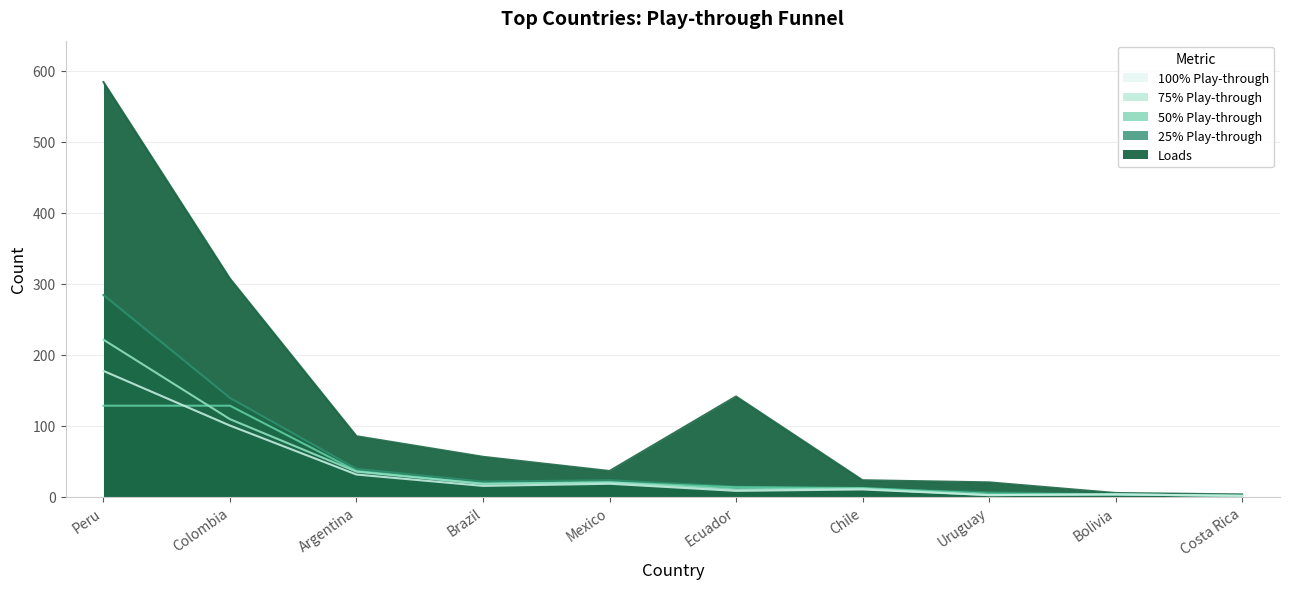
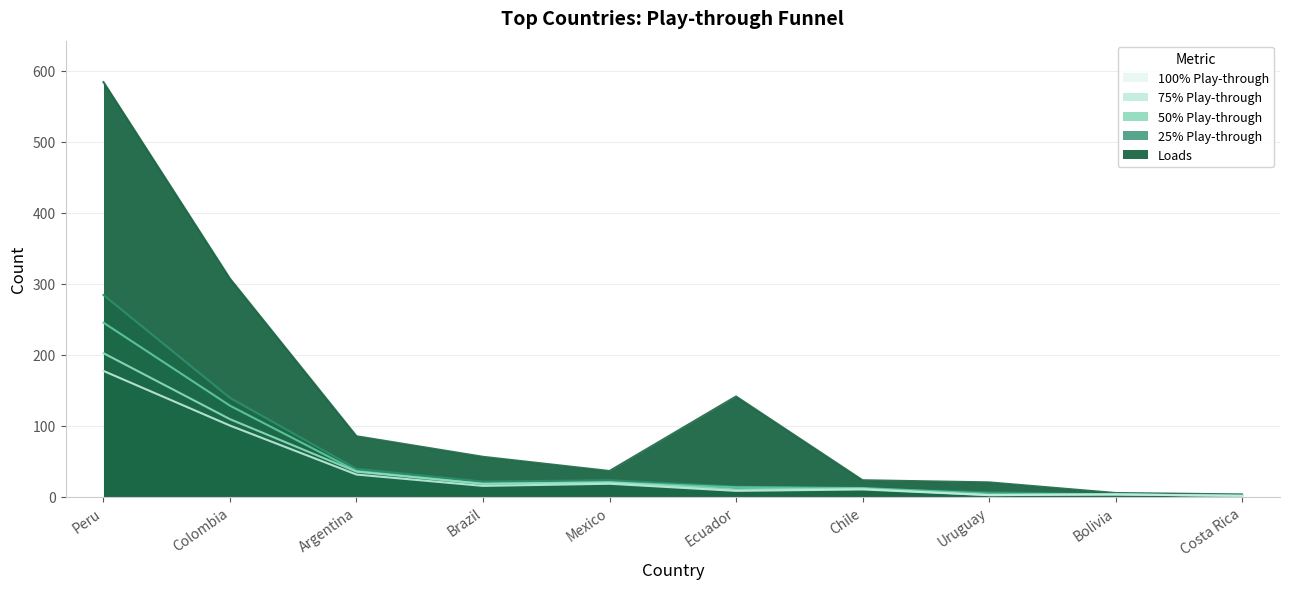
  {
    "100% Play-through": {
      "Peru": 180,
      "Colombia": 100,
      "Argentina": 30
    },
    "75% Play-through": {
-     "Peru": 220,
+     "Peru": 200,
      "Colombia": 110
    },
    "50% Play-through": {
-     "Peru": 130,
+     "Peru": 250,
      "Colombia": 130
    },
    "25% Play-through": {
      "Peru": 280,
      "Colombia": 140
    },
    "Loads": {
      "Peru": 580,
      "Colombia": 310,
      "Argentina": 90,
      "Brazil": 60,
      "Mexico": 40,
      "Ecuador": 140,
      "Chile": 20,
      "Uruguay": 20
    }
  }
